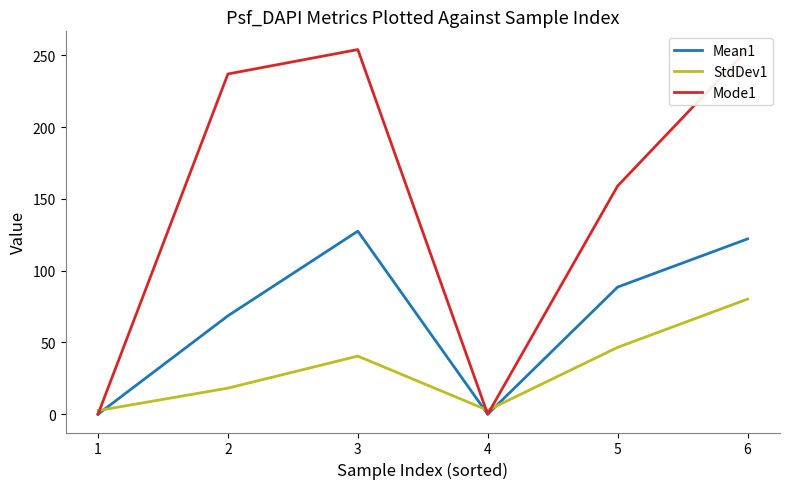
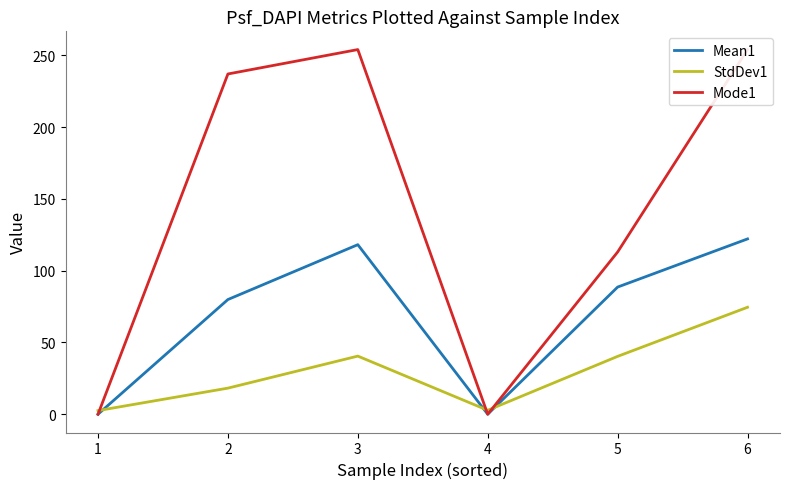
  {
    "Mean1": {
-     "2": 69,
-     "3": 128,
+     "2": 80,
+     "3": 118,
      "5": 89,
      "6": 122
    },
    "StdDev1": {
      "1": 3,
      "2": 18,
      "3": 41,
      "4": 3,
-     "5": 47,
-     "6": 80
+     "5": 40,
+     "6": 75
    },
    "Mode1": {
      "2": 237,
      "3": 254,
-     "5": 159
+     "5": 113
    }
  }
